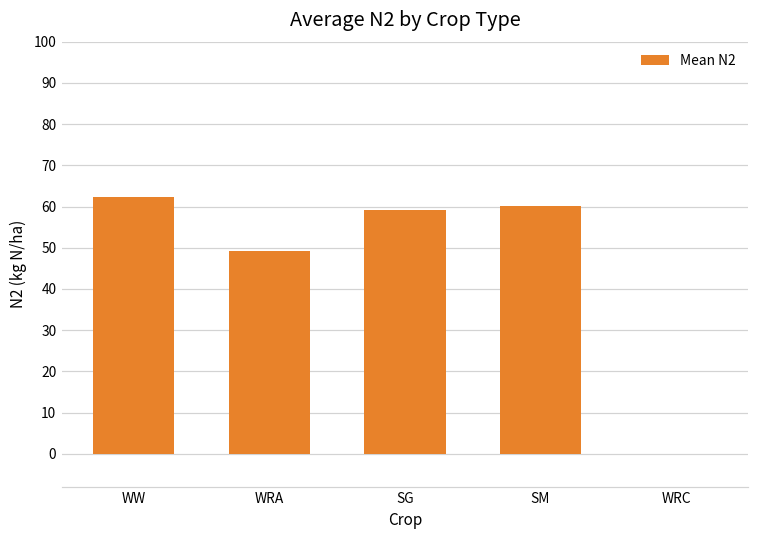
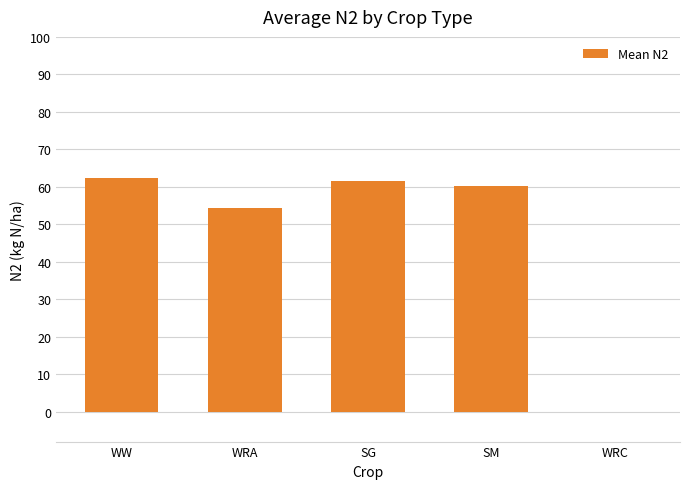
  {
    "WW": 62,
-   "WRA": 49,
-   "SG": 59,
+   "WRA": 54,
+   "SG": 62,
    "SM": 60,
    "WRC": 0
  }
